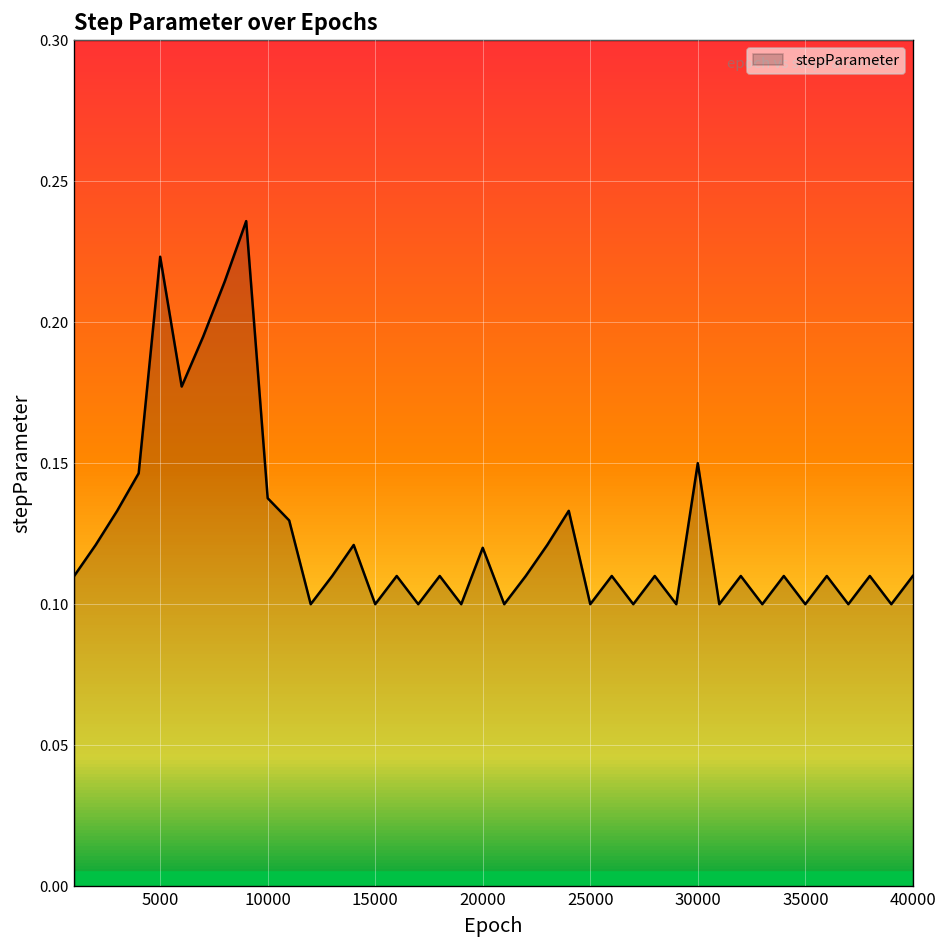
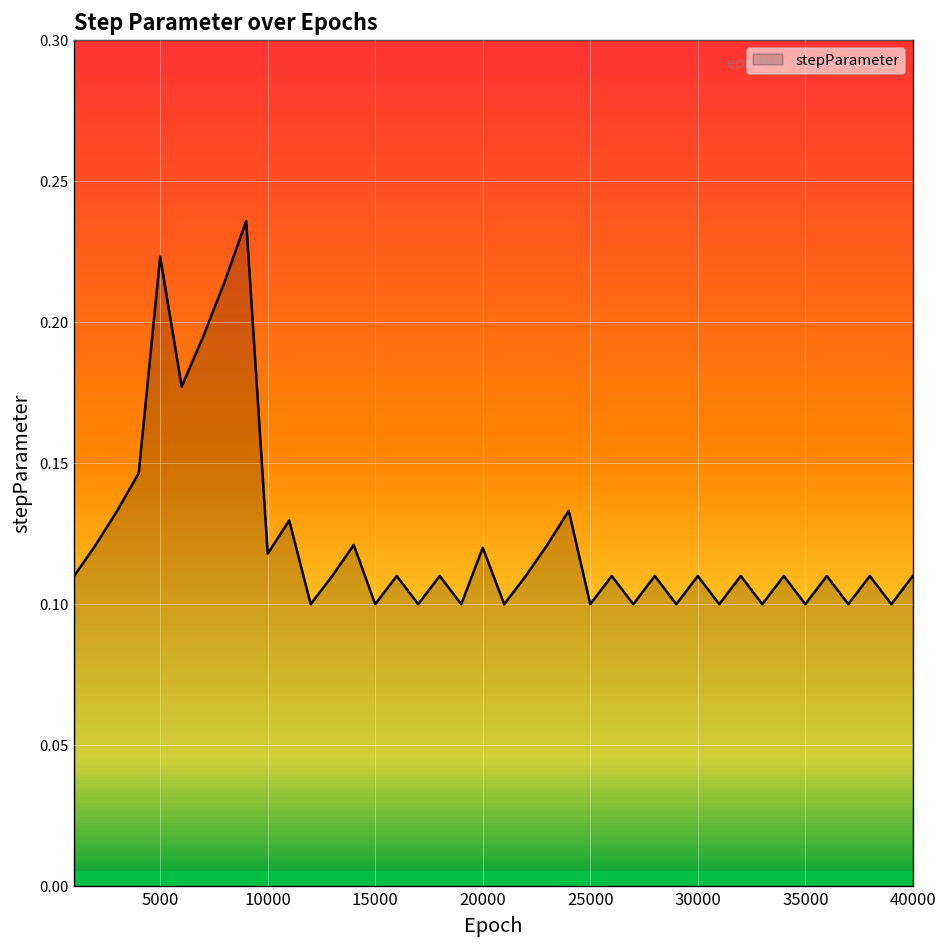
  {
    "5000": 0.223,
-   "10000": 0.138,
+   "10000": 0.118,
    "15000": 0.100,
    "20000": 0.120,
    "25000": 0.100,
-   "30000": 0.15,
+   "30000": 0.11,
    "35000": 0.100,
    "40000": 0.110
  }
